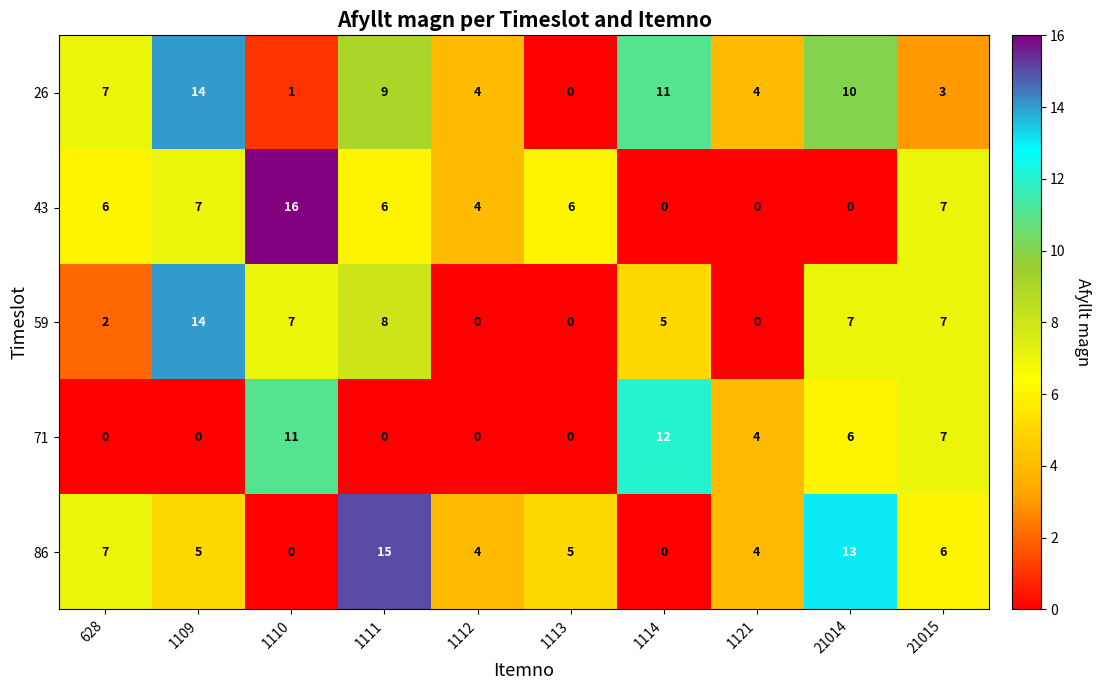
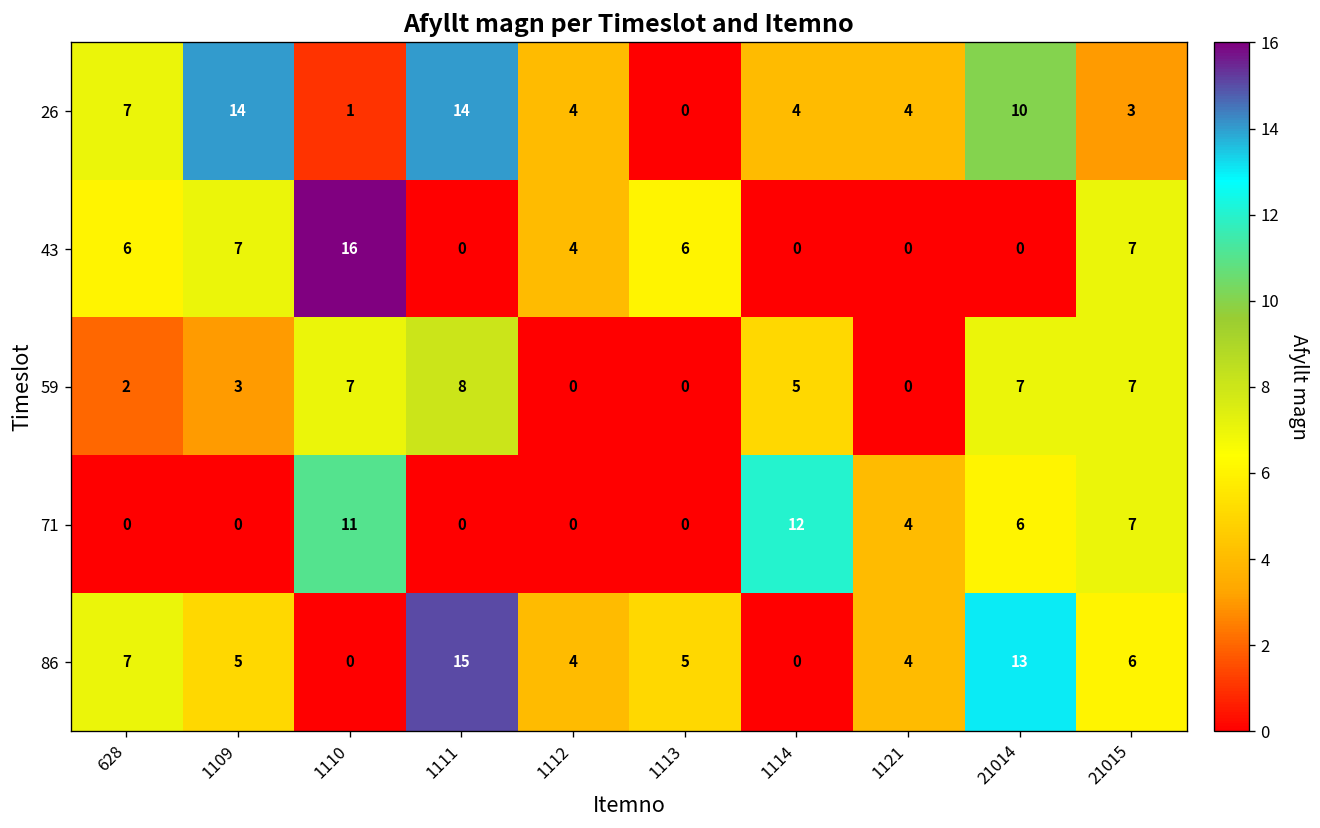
  {
    "26": {
      "628": 7,
      "1109": 14,
      "1110": 1,
-     "1111": 9,
+     "1111": 14,
      "1112": 4,
      "1113": 0,
-     "1114": 11,
+     "1114": 4,
      "1121": 4,
      "21014": 10,
      "21015": 3
    },
    "43": {
      "628": 6,
      "1109": 7,
      "1110": 16,
-     "1111": 6,
+     "1111": 0,
      "1112": 4,
      "1113": 6,
      "1114": 0,
      "1121": 0,
      "21014": 0,
      "21015": 7
    },
    "59": {
      "628": 2,
-     "1109": 14,
+     "1109": 3,
      "1110": 7,
      "1111": 8,
      "1112": 0,
      "1113": 0,
      "1114": 5,
      "1121": 0,
      "21014": 7,
      "21015": 7
    },
    "71": {
      "628": 0,
      "1109": 0,
      "1110": 11,
      "1111": 0,
      "1112": 0,
      "1113": 0,
      "1114": 12,
      "1121": 4,
      "21014": 6,
      "21015": 7
    },
    "86": {
      "628": 7,
      "1109": 5,
      "1110": 0,
      "1111": 15,
      "1112": 4,
      "1113": 5,
      "1114": 0,
      "1121": 4,
      "21014": 13,
      "21015": 6
    }
  }
